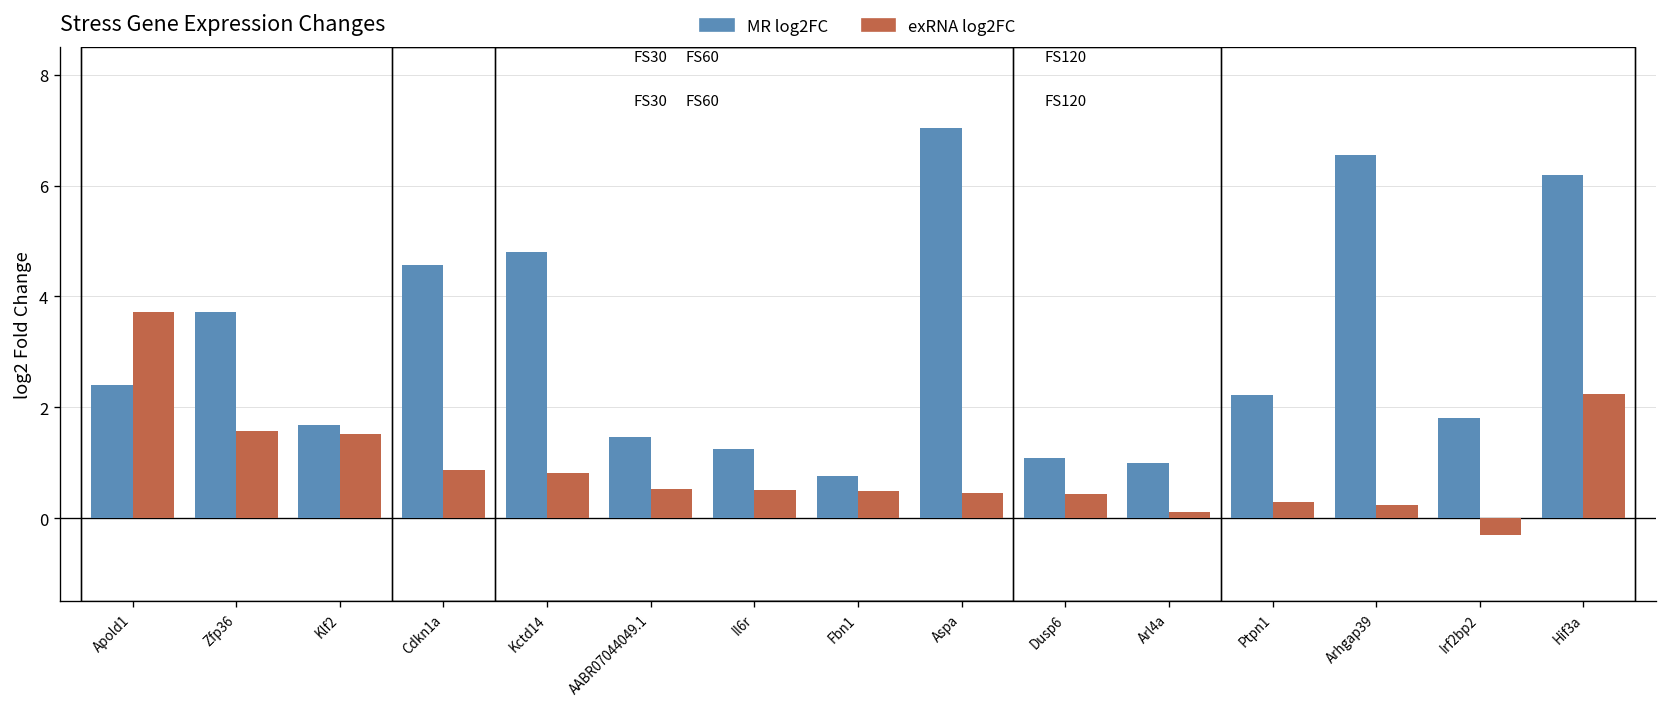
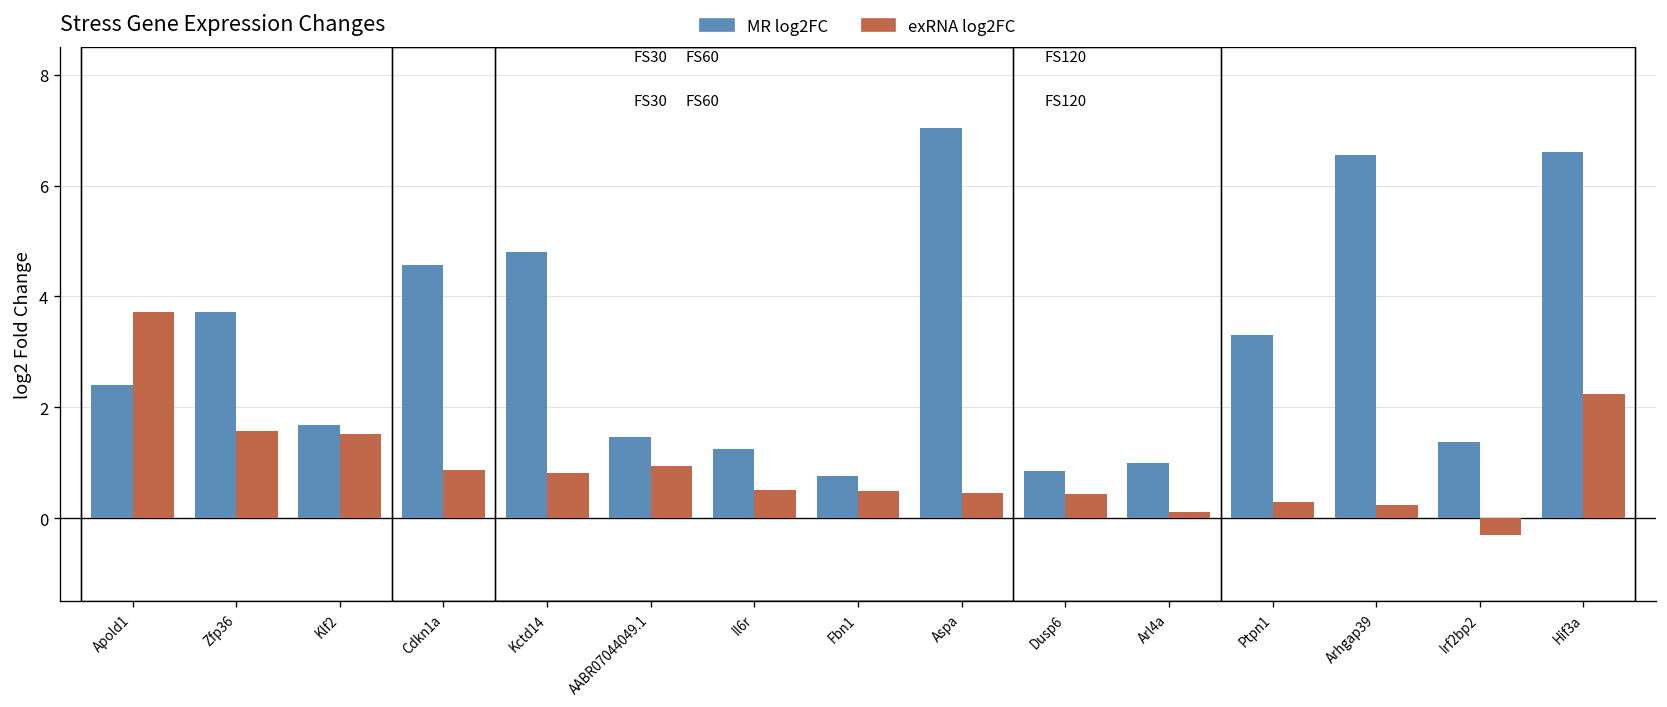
  {
    "MR log2FC": {
      "Apold1": 2.4,
      "Zfp36": 3.7,
      "Klf2": 1.7,
      "Cdkn1a": 4.6,
      "Kctd14": 4.8,
      "AABR07044049.1": 1.5,
      "Il6r": 1.3,
      "Fbn1": 0.8,
      "Aspa": 7.0,
-     "Dusp6": 1.1,
+     "Dusp6": 0.9,
      "Arl4a": 1.0,
-     "Ptpn1": 2.2,
+     "Ptpn1": 3.3,
      "Arhgap39": 6.6,
-     "Irf2bp2": 1.8,
-     "Hif3a": 6.2
+     "Irf2bp2": 1.4,
+     "Hif3a": 6.6
    },
    "exRNA log2FC": {
      "Apold1": 3.7,
      "Zfp36": 1.6,
      "Klf2": 1.5,
      "Cdkn1a": 0.9,
      "Kctd14": 0.8,
-     "AABR07044049.1": 0.5,
+     "AABR07044049.1": 0.9,
      "Il6r": 0.5,
      "Fbn1": 0.5,
      "Aspa": 0.4,
      "Dusp6": 0.4,
      "Arl4a": 0.1,
      "Ptpn1": 0.3,
      "Arhgap39": 0.2,
      "Irf2bp2": -0.3,
      "Hif3a": 2.2
    }
  }
